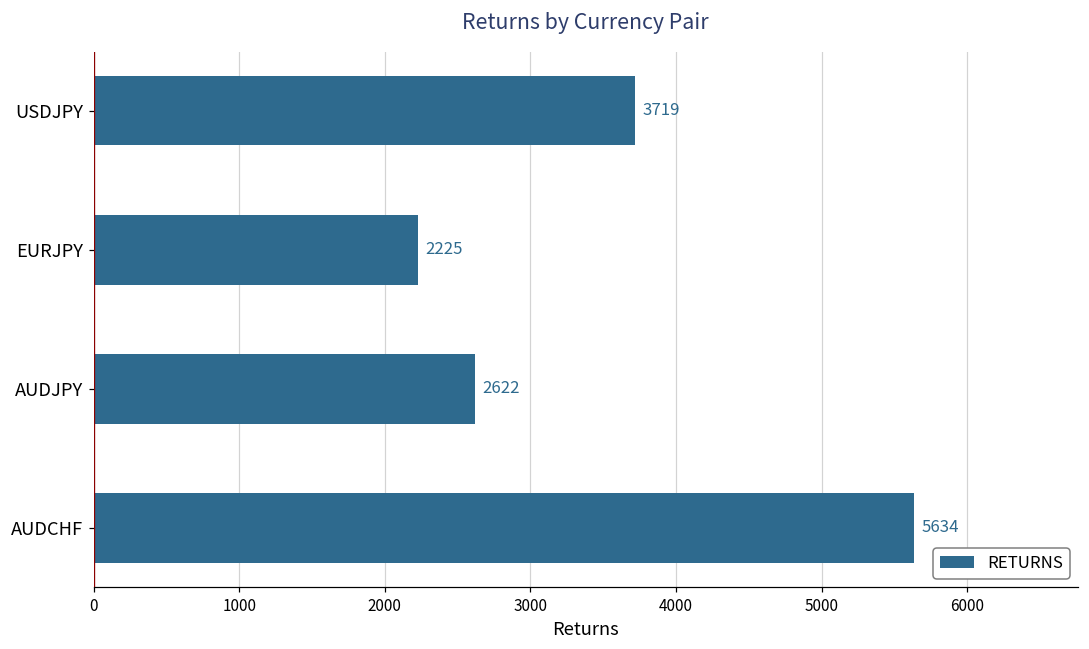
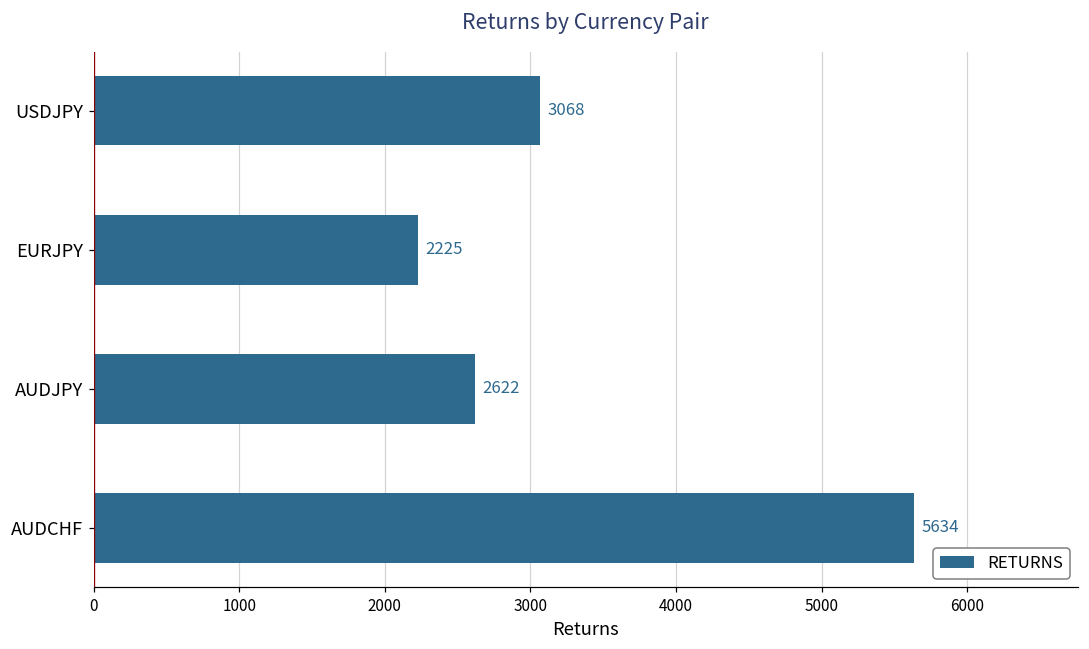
  {
-   "USDJPY": 3719,
+   "USDJPY": 3068,
    "EURJPY": 2225,
    "AUDJPY": 2622,
    "AUDCHF": 5634
  }
